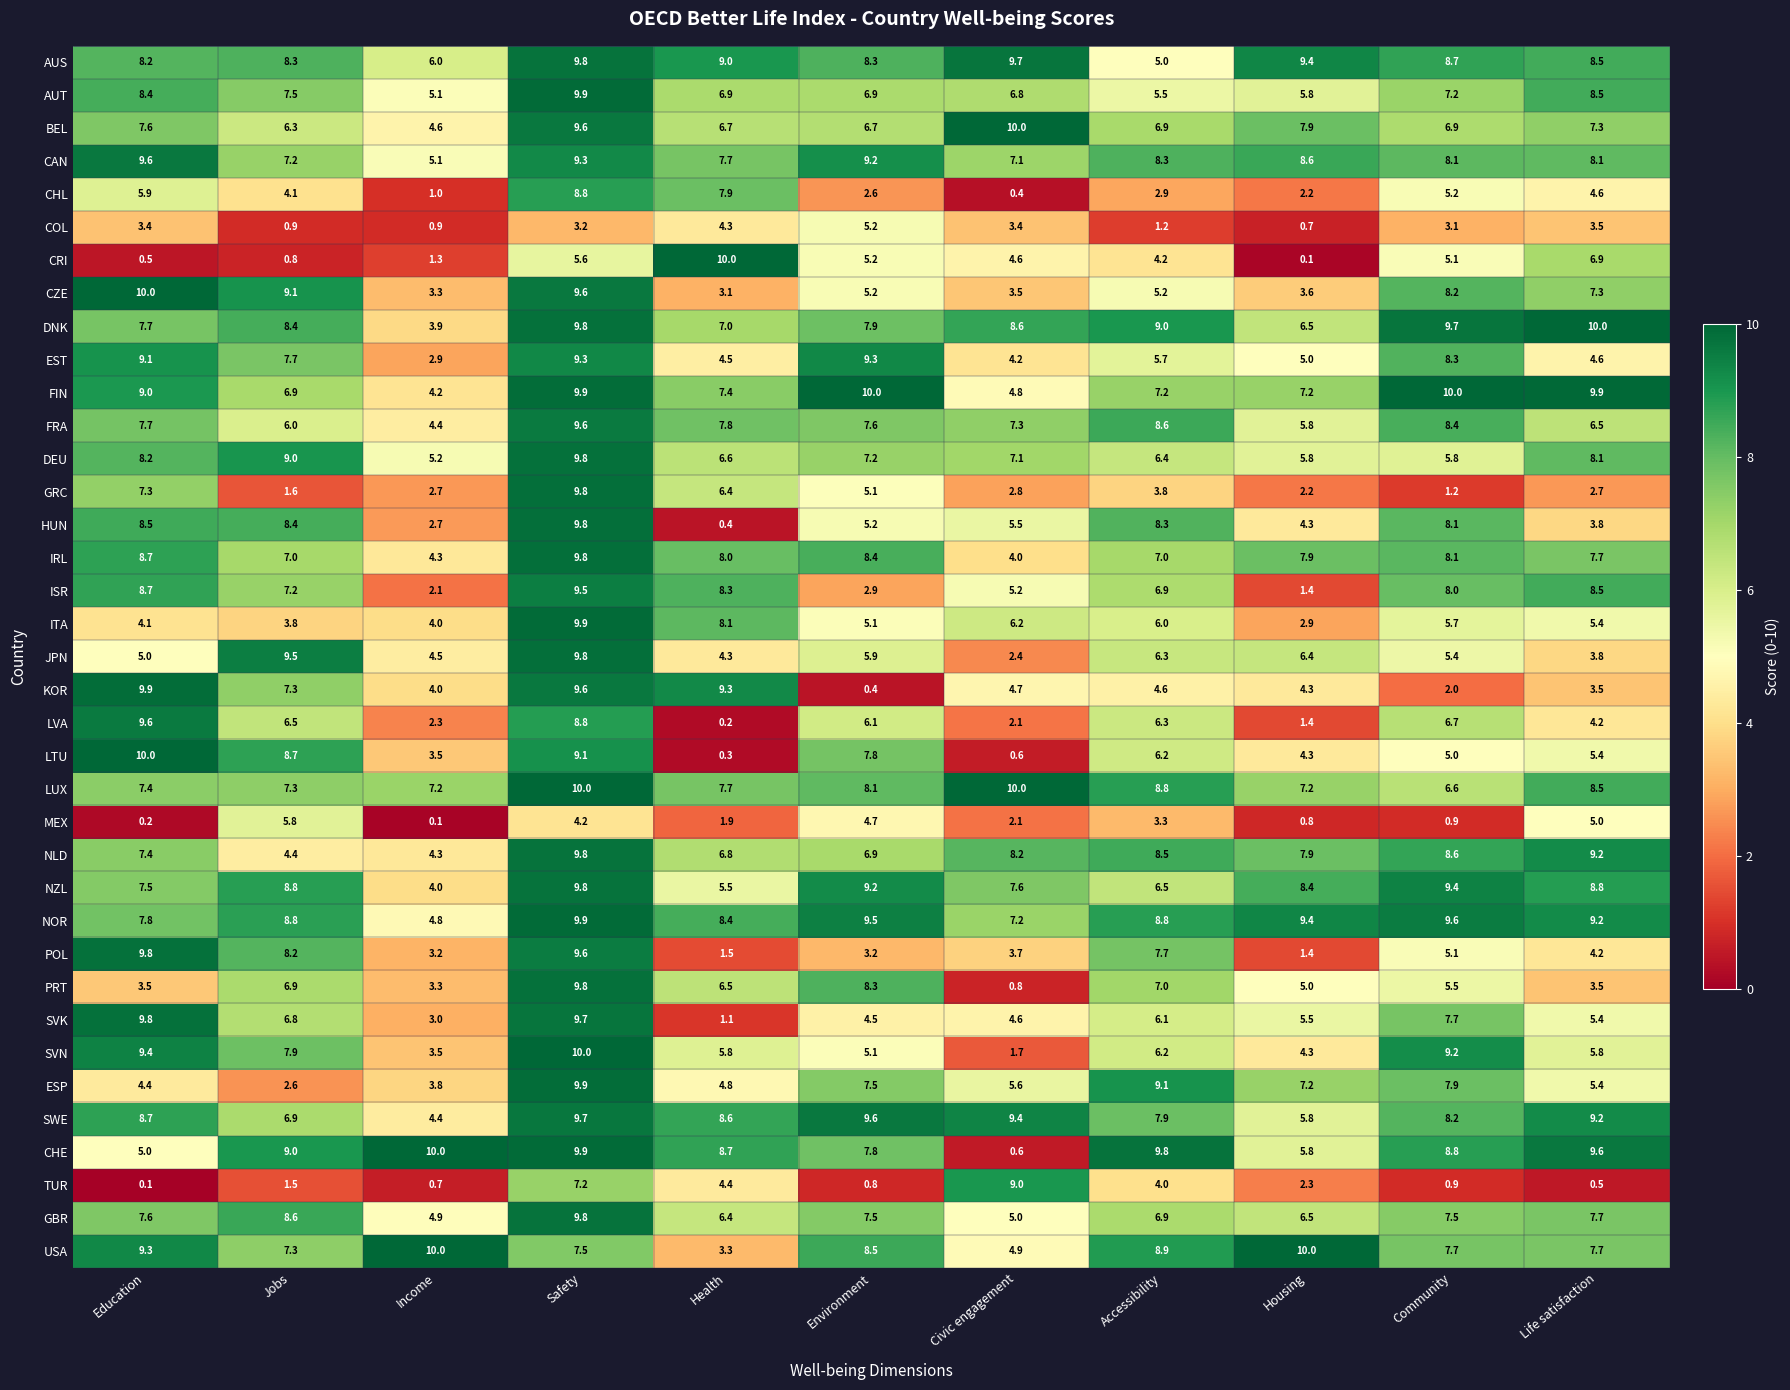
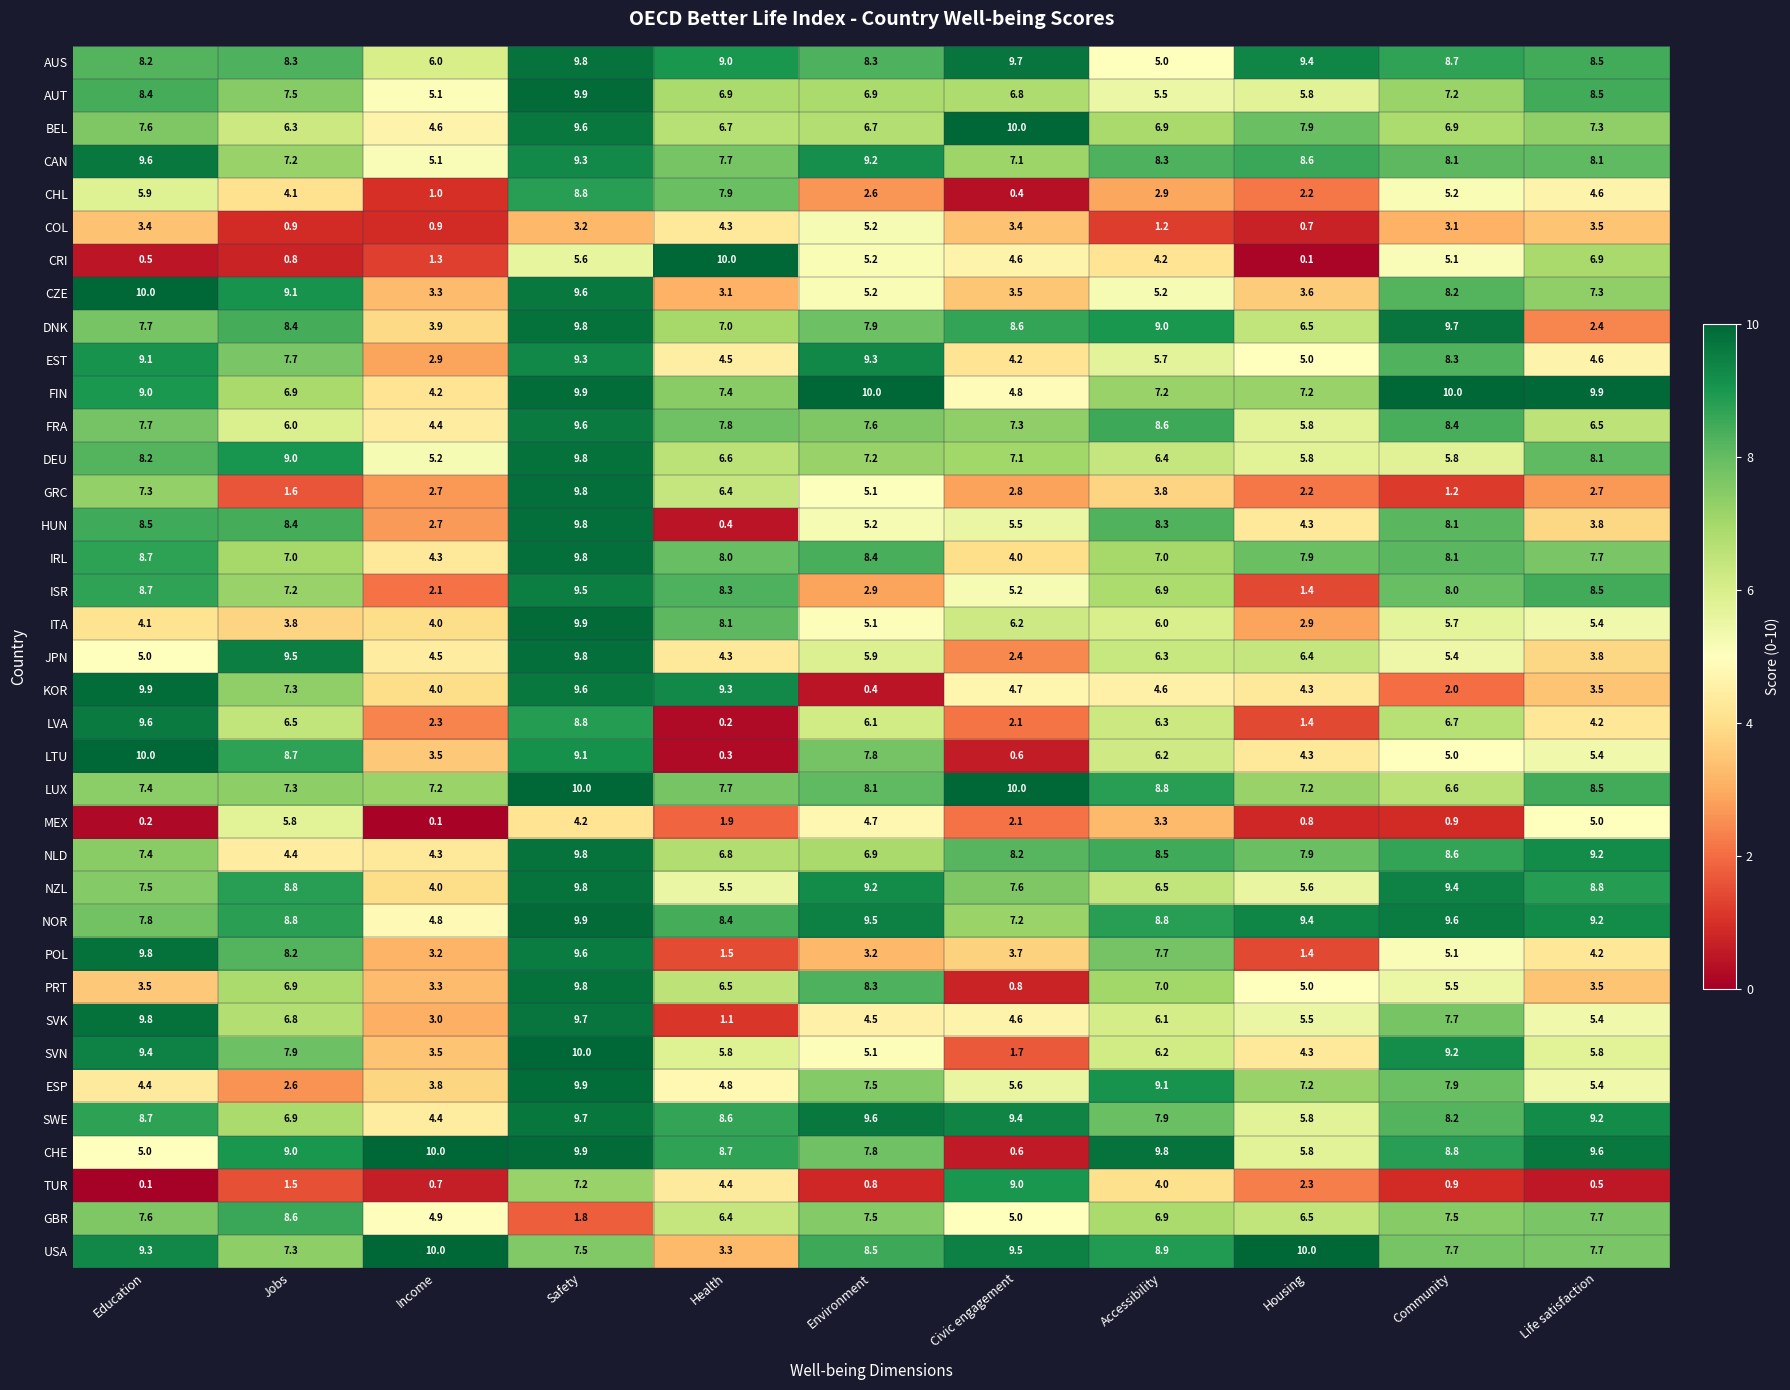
  {
    "DNK": {
      "Education": 7.7,
      "Jobs": 8.4,
      "Income": 3.9,
      "Safety": 9.8,
      "Health": 7.0,
      "Environment": 7.9,
      "Civic engagement": 8.6,
      "Accessibility": 9.0,
      "Housing": 6.5,
      "Community": 9.7,
-     "Life satisfaction": 10.0
+     "Life satisfaction": 2.4
    },
    "NZL": {
      "Education": 7.5,
      "Jobs": 8.8,
      "Income": 4.0,
      "Safety": 9.8,
      "Health": 5.5,
      "Environment": 9.2,
      "Civic engagement": 7.6,
      "Accessibility": 6.5,
-     "Housing": 8.4,
+     "Housing": 5.6,
      "Community": 9.4,
      "Life satisfaction": 8.8
    },
    "GBR": {
      "Education": 7.6,
      "Jobs": 8.6,
      "Income": 4.9,
-     "Safety": 9.8,
+     "Safety": 1.8,
      "Health": 6.4,
      "Environment": 7.5,
      "Civic engagement": 5.0,
      "Accessibility": 6.9,
      "Housing": 6.5,
      "Community": 7.5,
      "Life satisfaction": 7.7
    },
    "USA": {
      "Education": 9.3,
      "Jobs": 7.3,
      "Income": 10.0,
      "Safety": 7.5,
      "Health": 3.3,
      "Environment": 8.5,
-     "Civic engagement": 4.9,
+     "Civic engagement": 9.5,
      "Accessibility": 8.9,
      "Housing": 10.0,
      "Community": 7.7,
      "Life satisfaction": 7.7
    }
  }
